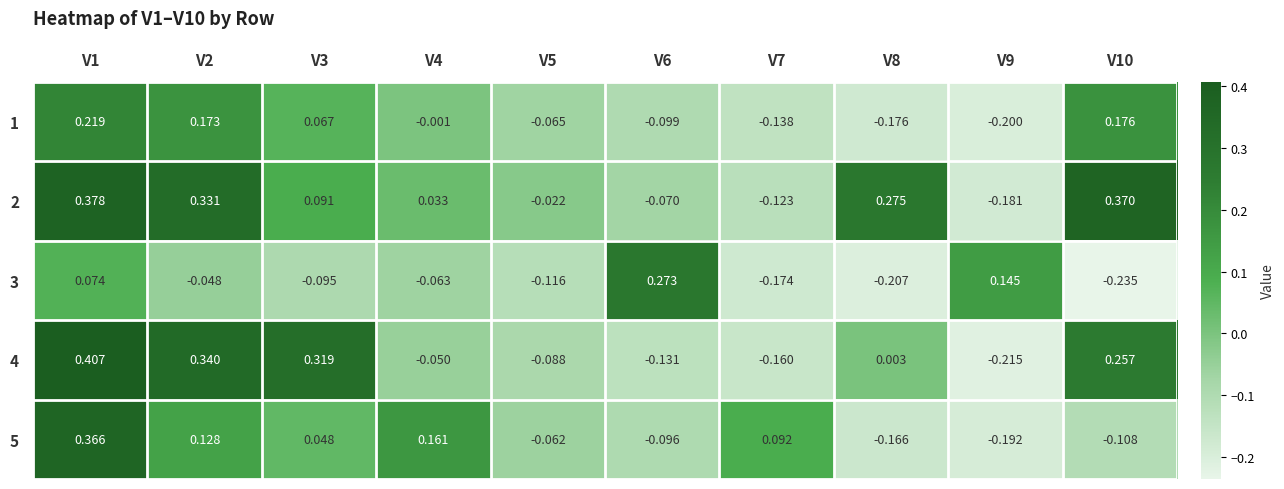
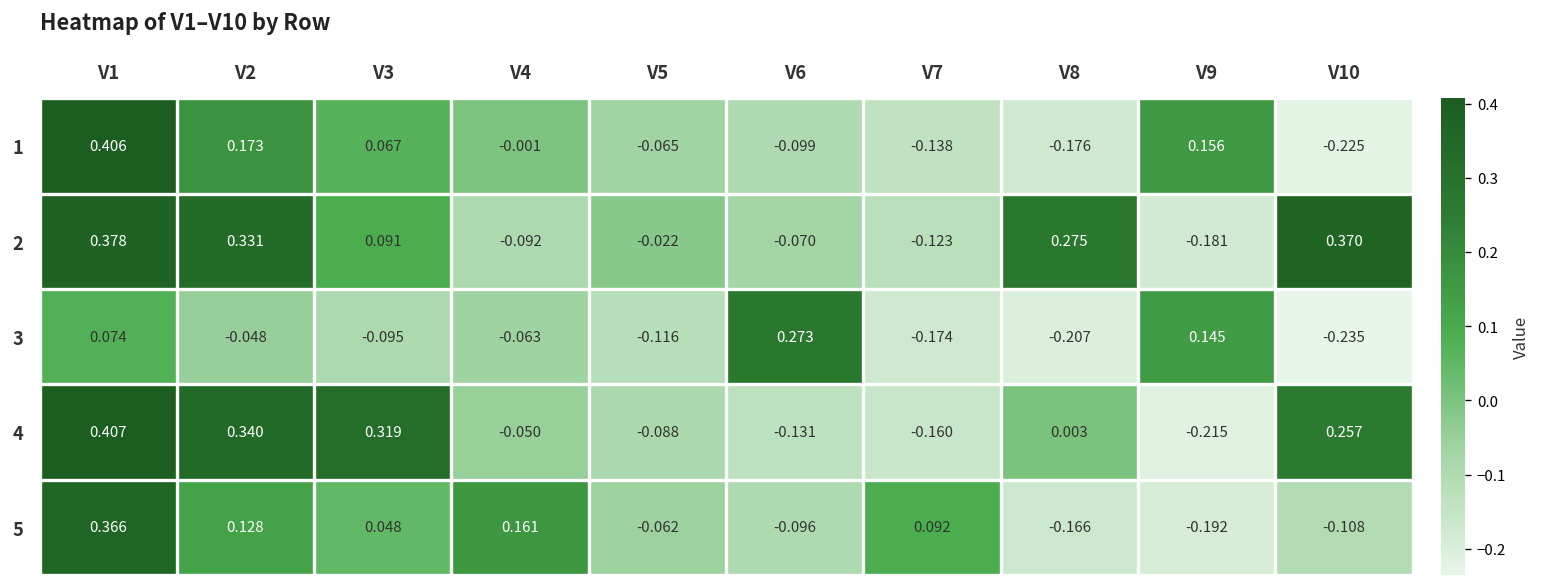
  {
    "1": {
-     "V1": 0.219,
+     "V1": 0.406,
      "V2": 0.173,
      "V3": 0.067,
      "V4": -0.001,
      "V5": -0.065,
      "V6": -0.099,
      "V7": -0.138,
      "V8": -0.176,
-     "V9": -0.200,
-     "V10": 0.176
+     "V9": 0.156,
+     "V10": -0.225
    },
    "2": {
      "V1": 0.378,
      "V2": 0.331,
      "V3": 0.091,
-     "V4": 0.033,
+     "V4": -0.092,
      "V5": -0.022,
      "V6": -0.070,
      "V7": -0.123,
      "V8": 0.275,
      "V9": -0.181,
      "V10": 0.370
    },
    "3": {
      "V1": 0.074,
      "V2": -0.048,
      "V3": -0.095,
      "V4": -0.063,
      "V5": -0.116,
      "V6": 0.273,
      "V7": -0.174,
      "V8": -0.207,
      "V9": 0.145,
      "V10": -0.235
    },
    "4": {
      "V1": 0.407,
      "V2": 0.340,
      "V3": 0.319,
      "V4": -0.050,
      "V5": -0.088,
      "V6": -0.131,
      "V7": -0.160,
      "V8": 0.003,
      "V9": -0.215,
      "V10": 0.257
    },
    "5": {
      "V1": 0.366,
      "V2": 0.128,
      "V3": 0.048,
      "V4": 0.161,
      "V5": -0.062,
      "V6": -0.096,
      "V7": 0.092,
      "V8": -0.166,
      "V9": -0.192,
      "V10": -0.108
    }
  }
